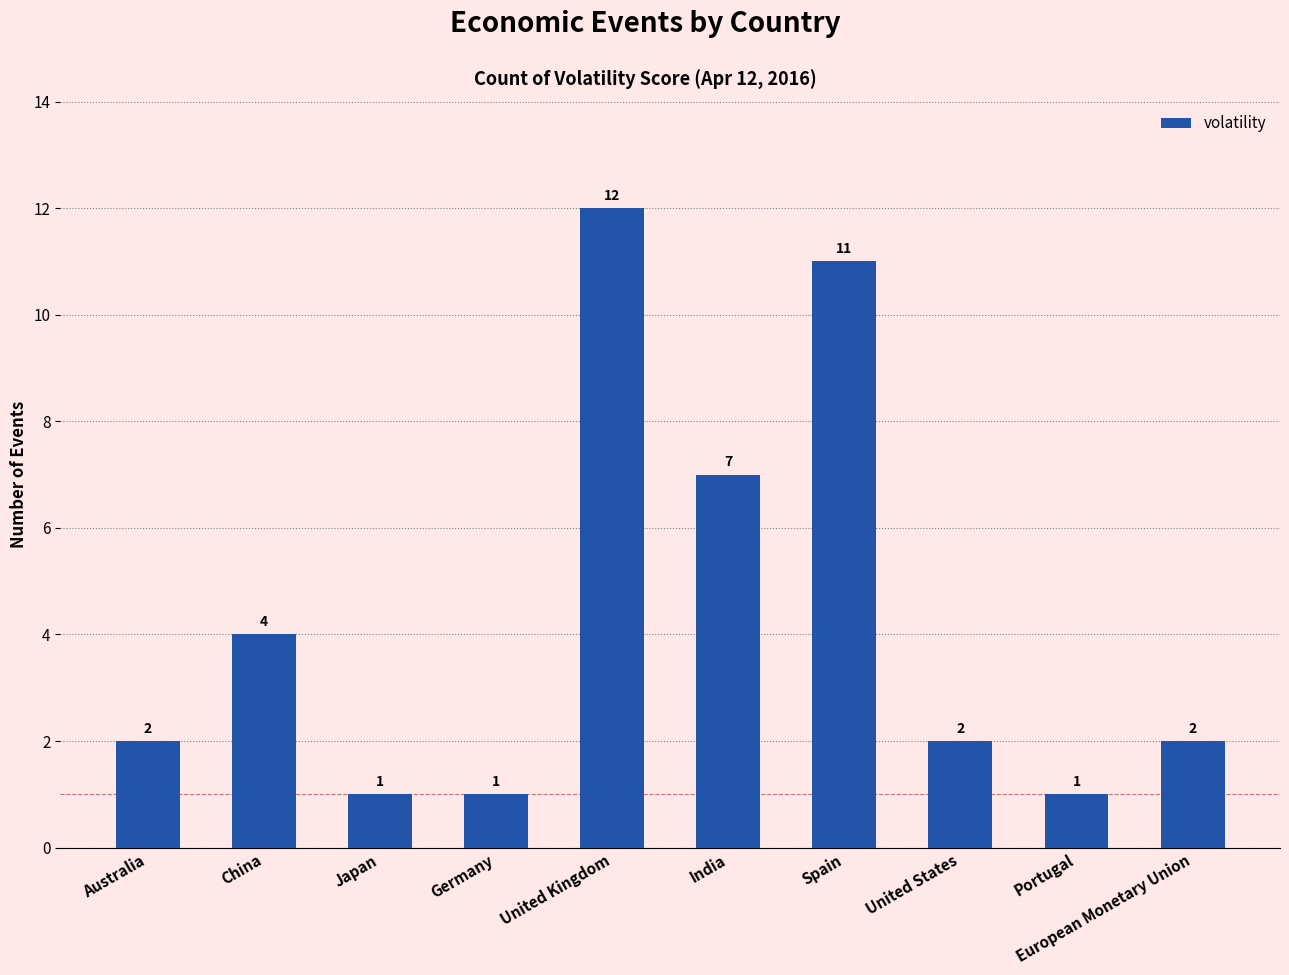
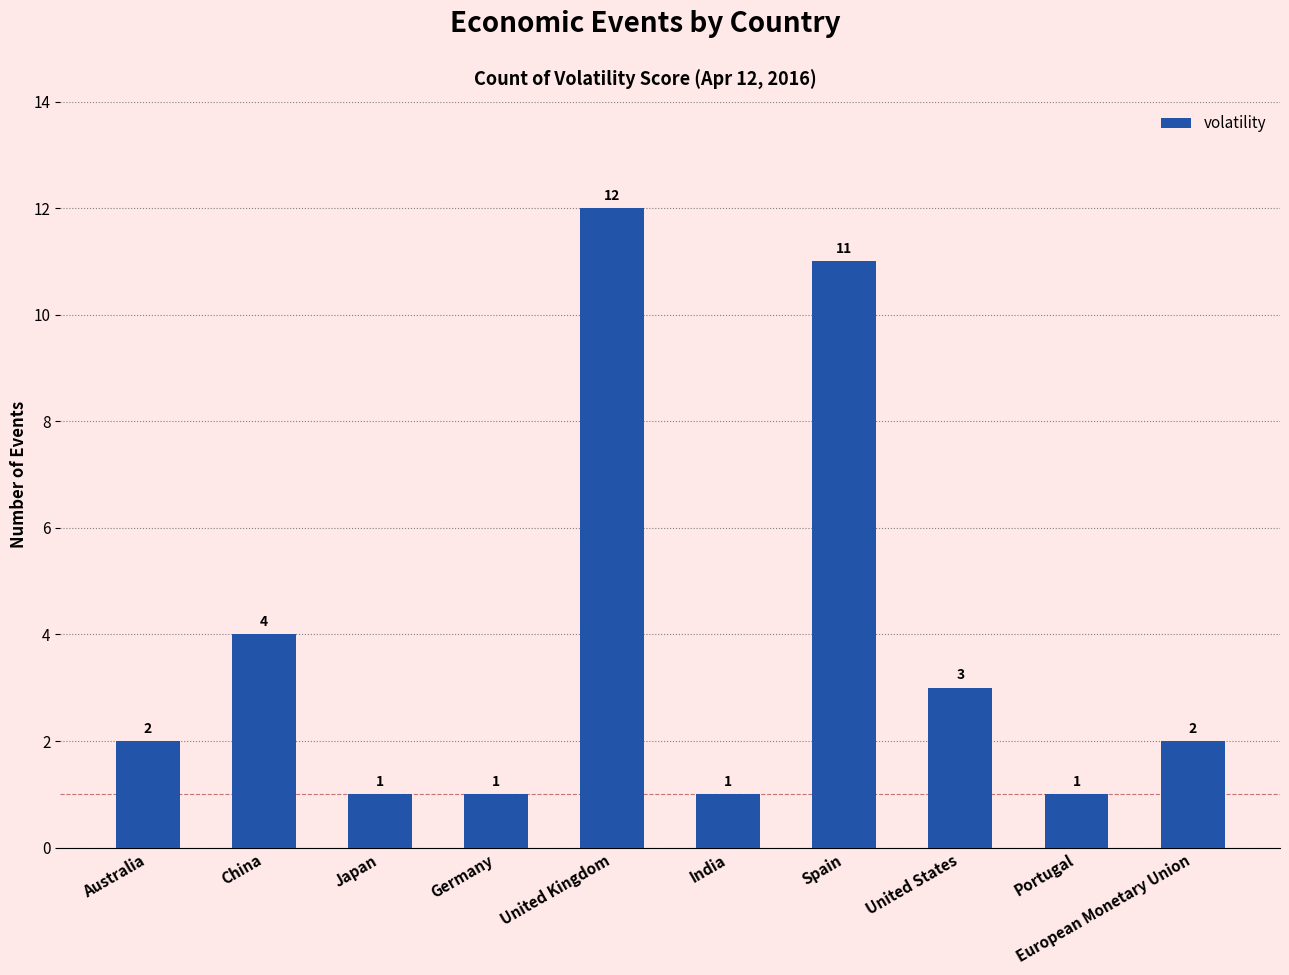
  {
    "Australia": 2,
    "China": 4,
    "Japan": 1,
    "Germany": 1,
    "United Kingdom": 12,
-   "India": 7,
+   "India": 1,
    "Spain": 11,
-   "United States": 2,
+   "United States": 3,
    "Portugal": 1,
    "European Monetary Union": 2
  }
